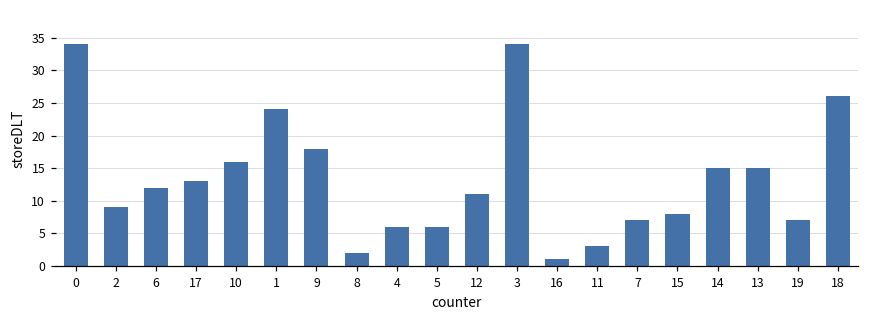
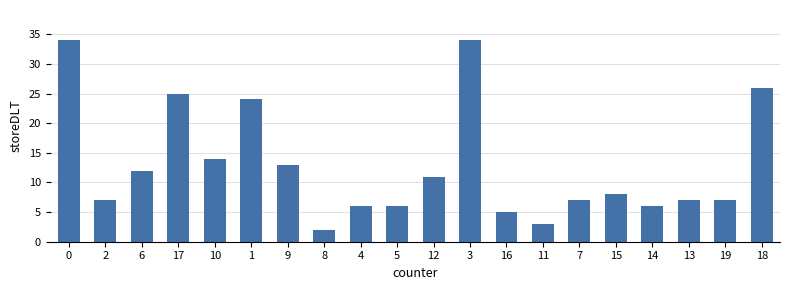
  {
    "0": 34,
-   "2": 9,
+   "2": 7,
    "6": 12,
-   "17": 13,
-   "10": 16,
+   "17": 25,
+   "10": 14,
    "1": 24,
-   "9": 18,
+   "9": 13,
    "8": 2,
    "4": 6,
    "5": 6,
    "12": 11,
    "3": 34,
-   "16": 1,
+   "16": 5,
    "11": 3,
    "7": 7,
    "15": 8,
-   "14": 15,
-   "13": 15,
+   "14": 6,
+   "13": 7,
    "19": 7,
    "18": 26
  }
